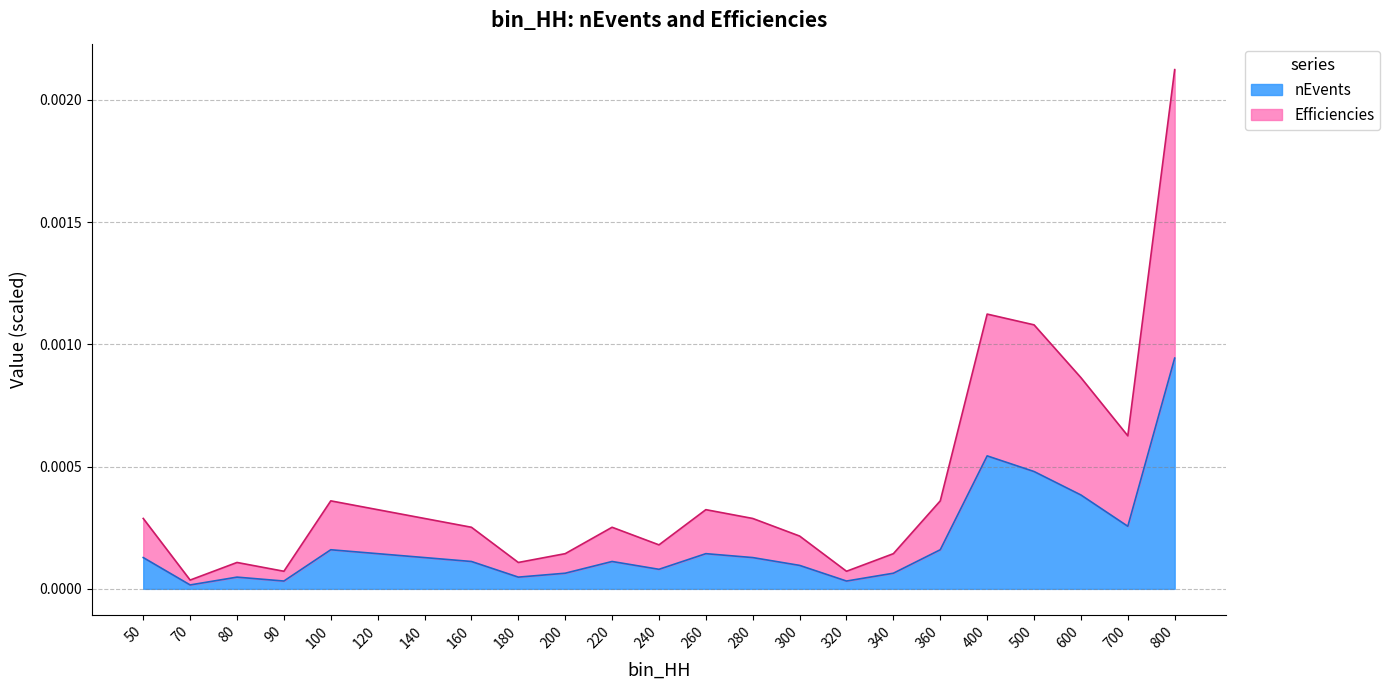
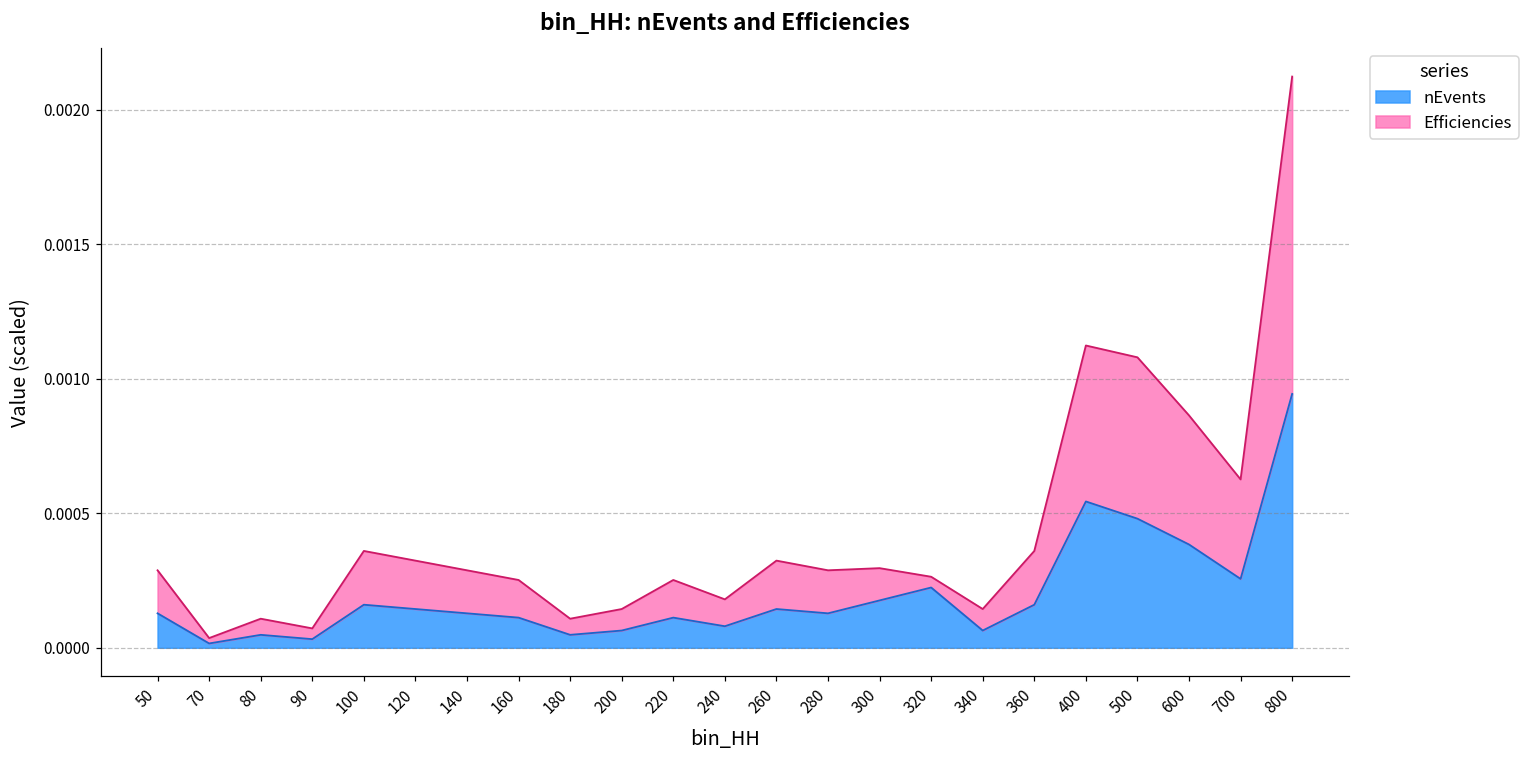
  {
    "nEvents": {
      "50": 0.00013,
      "70": 0.00002,
      "80": 0.00005,
      "90": 0.00003,
      "100": 0.00016,
      "120": 0.00014,
      "140": 0.00013,
      "160": 0.00011,
      "180": 0.00005,
      "200": 0.00006,
      "220": 0.00011,
      "240": 0.00008,
      "260": 0.00014,
      "280": 0.00013,
-     "300": 0.00010,
-     "320": 0.00003,
+     "300": 0.00018,
+     "320": 0.00022,
      "340": 0.00006,
      "360": 0.00016,
      "400": 0.00054,
      "500": 0.00048,
      "600": 0.00038,
      "700": 0.00026,
      "800": 0.00094
    },
    "Efficiencies": {
      "50": 0.00016,
      "70": 0.00002,
      "80": 0.00006,
      "90": 0.00004,
      "100": 0.00020,
      "120": 0.00018,
      "140": 0.00016,
      "160": 0.00014,
      "180": 0.00006,
      "200": 0.00008,
      "220": 0.00014,
      "240": 0.00010,
      "260": 0.00018,
      "280": 0.00016,
      "300": 0.00012,
      "320": 0.00004,
      "340": 0.00008,
      "360": 0.00020,
      "400": 0.00058,
      "500": 0.00060,
      "600": 0.00048,
      "700": 0.00037,
      "800": 0.00118
    }
  }
